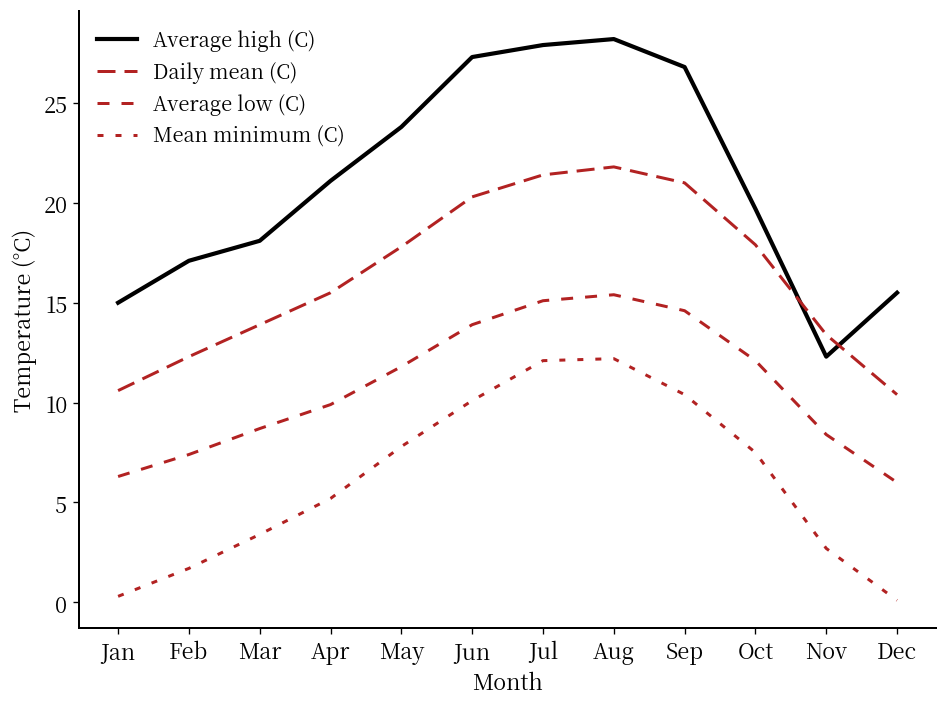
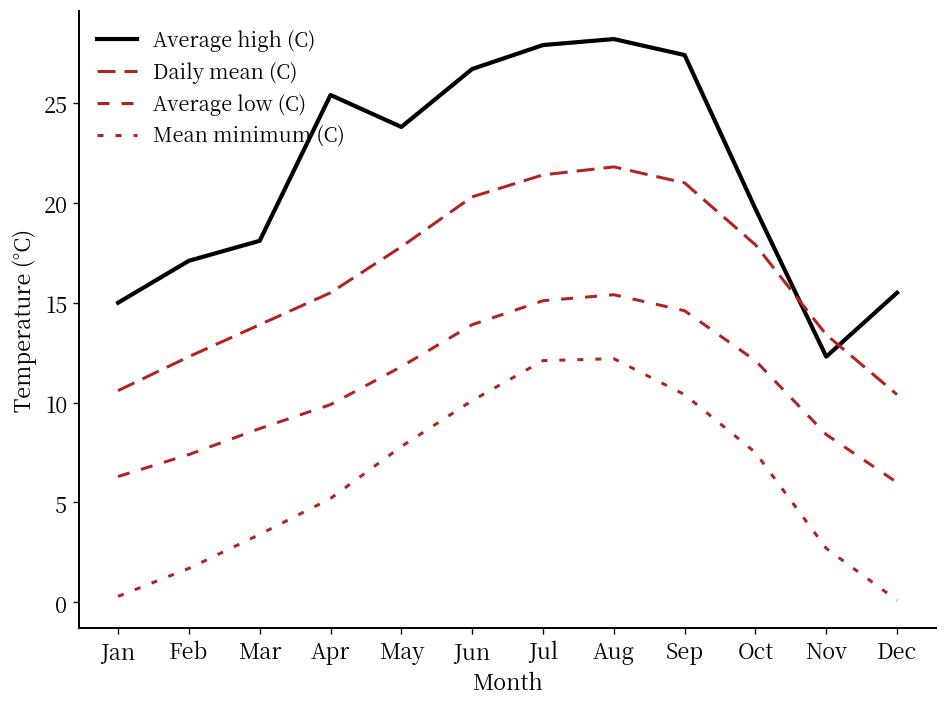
  {
    "Average high (C)": {
      "Jan": 15.0,
      "Feb": 17.1,
      "Mar": 18.1,
-     "Apr": 21.1,
+     "Apr": 25.4,
      "May": 23.8,
-     "Jun": 27.3,
+     "Jun": 26.7,
      "Jul": 27.9,
      "Aug": 28.2,
-     "Sep": 26.8,
+     "Sep": 27.4,
      "Oct": 19.7,
      "Nov": 12.3,
      "Dec": 15.5
    }
  }
